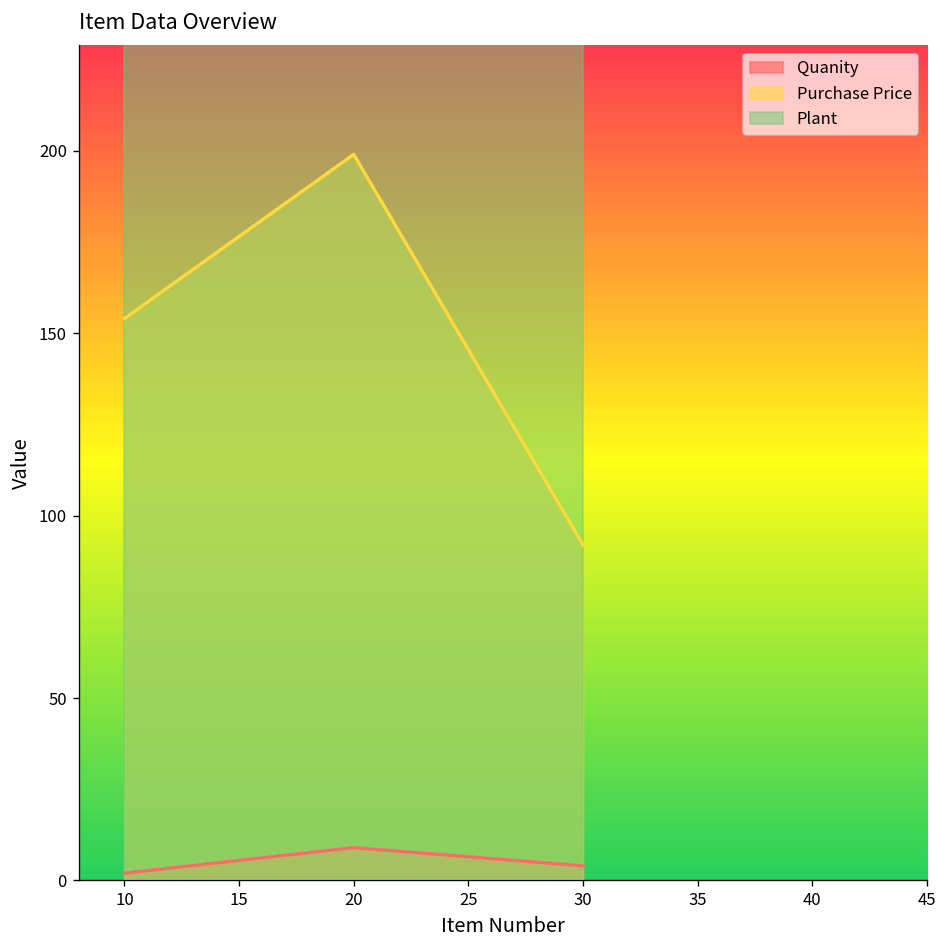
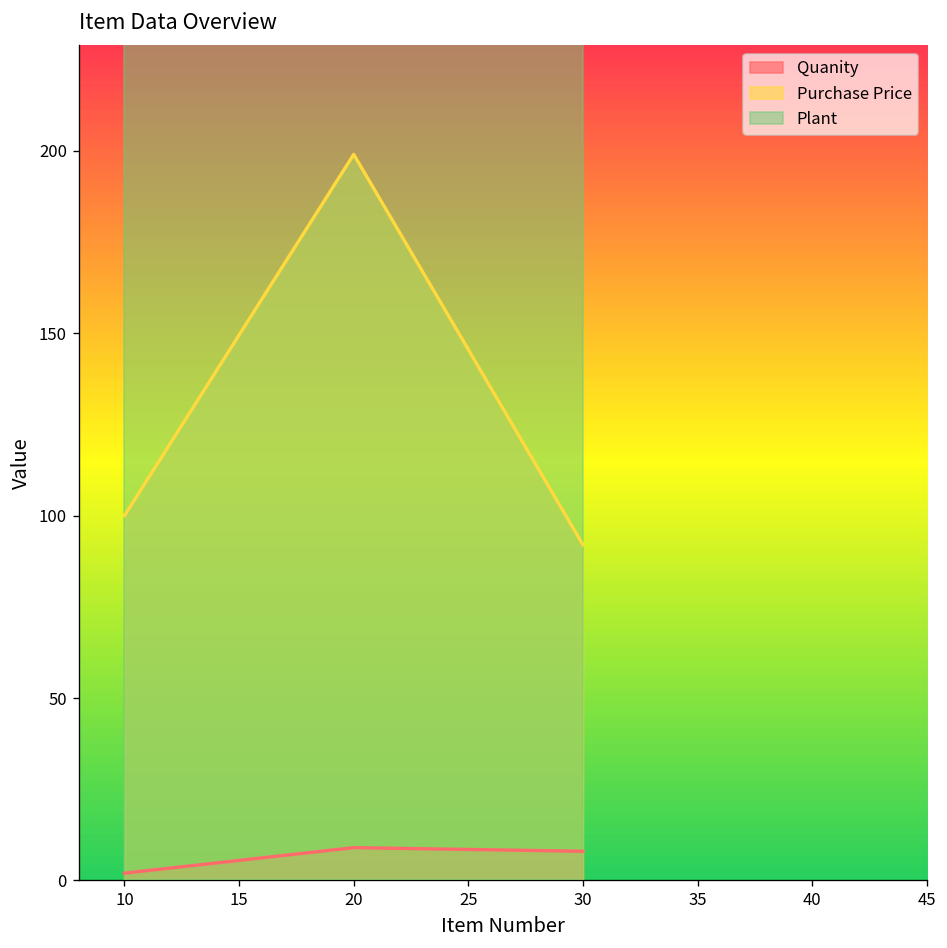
  {
    "Quanity": {
      "10": 2,
      "20": 9,
-     "30": 4
+     "30": 8
    },
    "Purchase Price": {
-     "10": 154,
+     "10": 100,
      "20": 199,
      "30": 92
    }
  }
